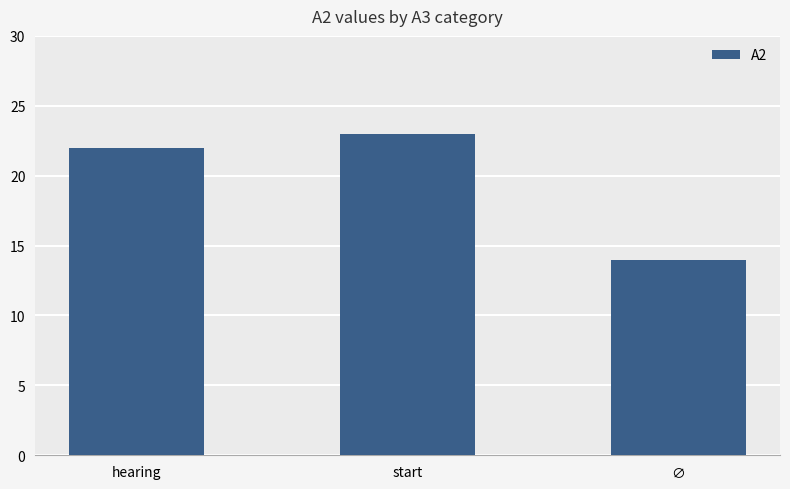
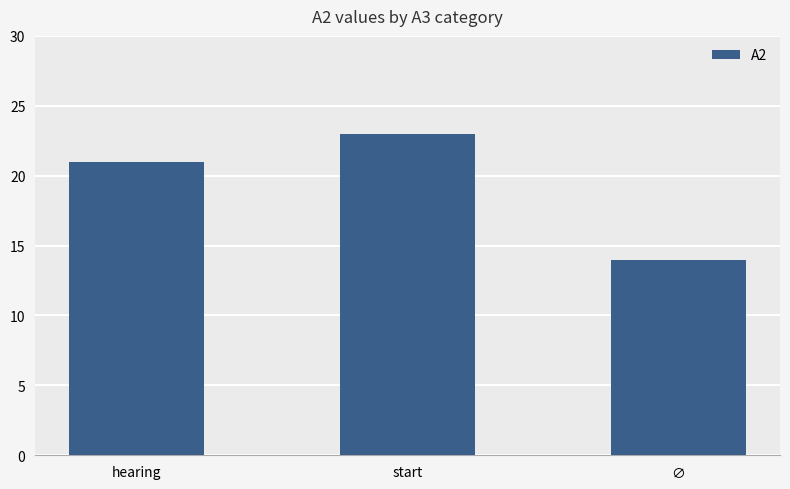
  {
-   "hearing": 22,
+   "hearing": 21,
    "start": 23,
    "∅": 14
  }
